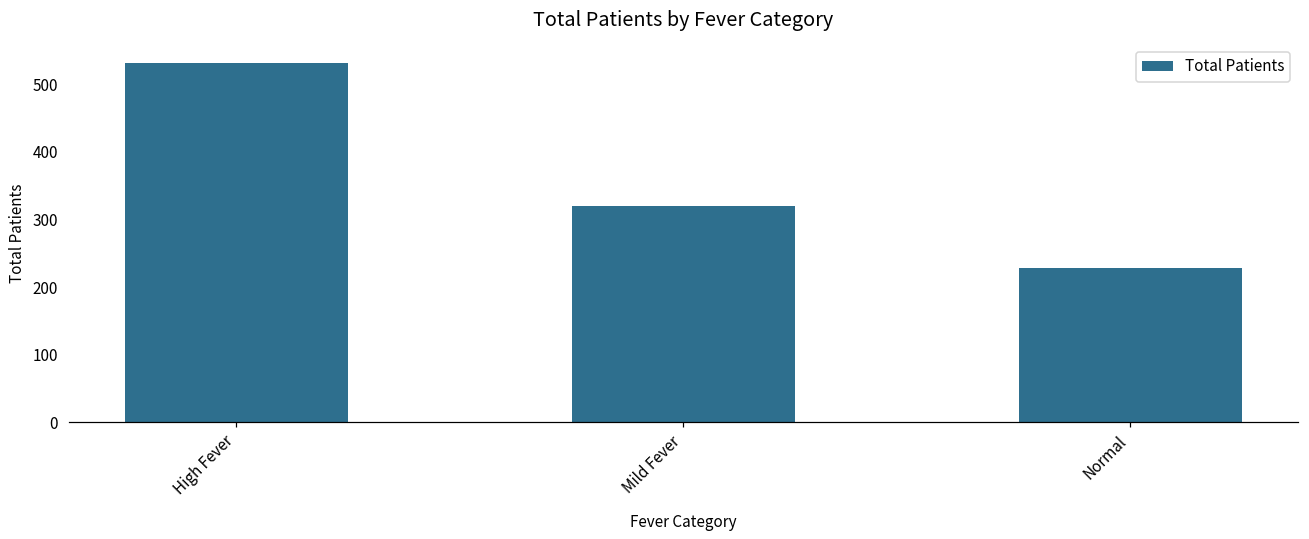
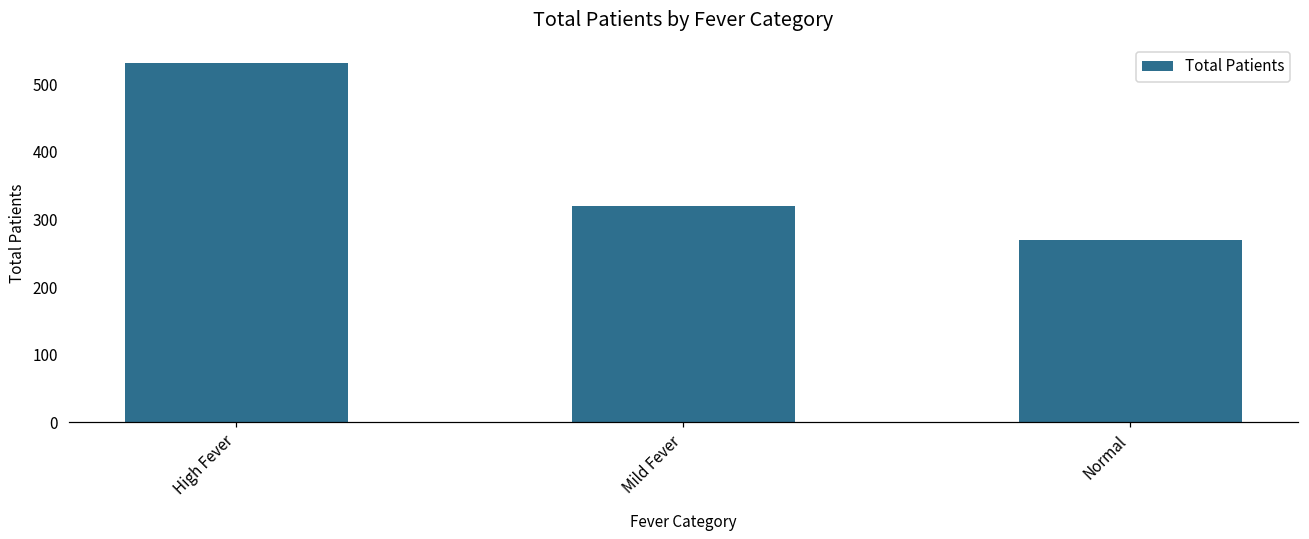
  {
    "High Fever": 530,
    "Mild Fever": 320,
-   "Normal": 230
+   "Normal": 270
  }
